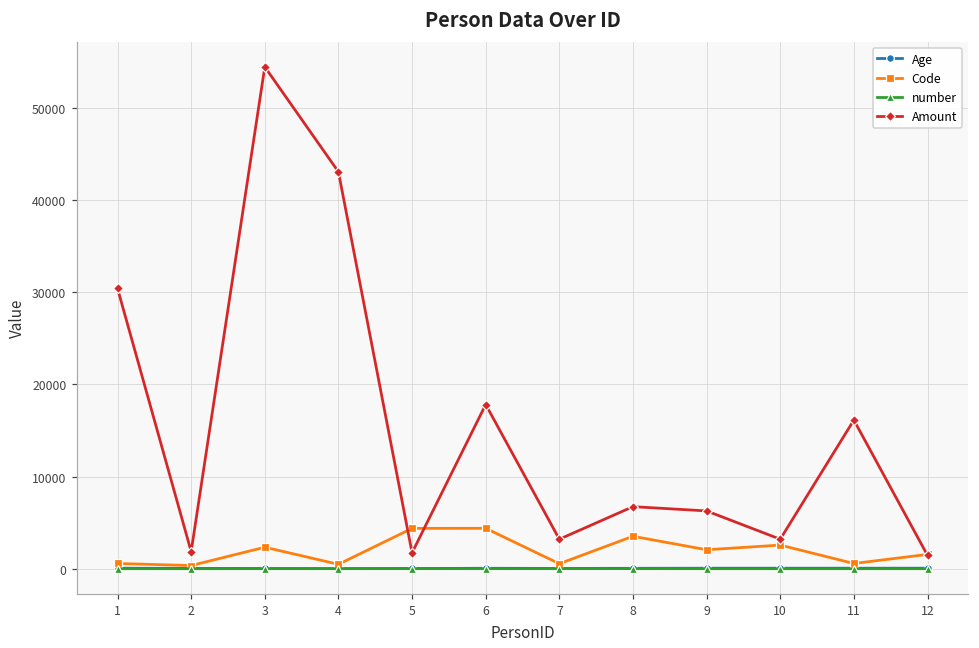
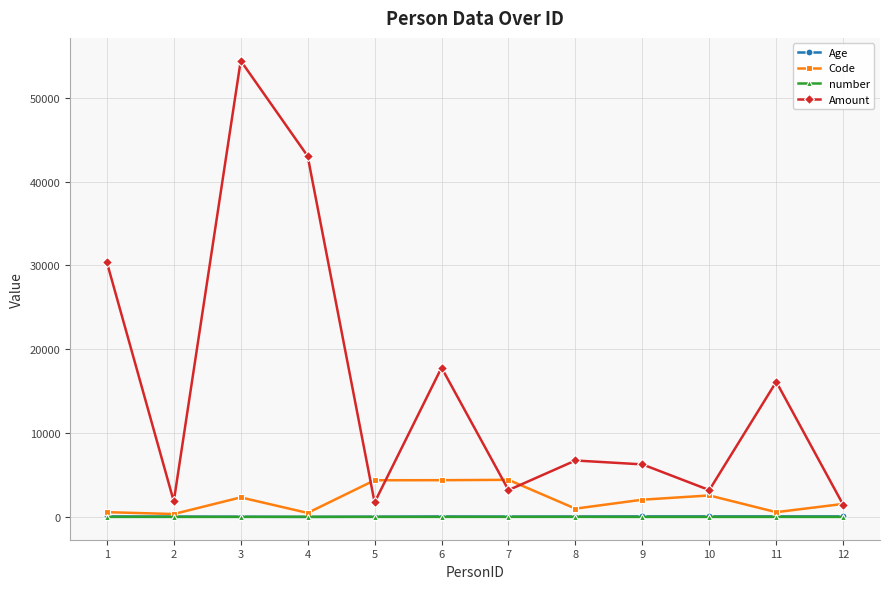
  {
    "number": {
      "1": 0,
      "2": 0,
      "3": 0,
      "4": 0,
      "5": 0,
      "6": 0,
      "7": 0,
      "8": 0,
      "9": 0,
      "10": 0,
      "11": 0,
      "12": 0
    },
    "Code": {
      "1": 1000,
      "2": 0,
      "3": 2000,
      "4": 0,
      "5": 4000,
      "6": 4000,
-     "7": 1000,
-     "8": 4000,
+     "7": 4000,
+     "8": 1000,
      "9": 2000,
      "10": 3000,
      "11": 1000
    },
    "Amount": {
      "1": 30000,
      "2": 2000,
      "3": 54000,
      "4": 43000,
      "5": 2000,
      "6": 18000,
      "7": 3000,
      "8": 7000,
      "9": 6000,
      "10": 3000,
      "11": 16000
    }
  }
